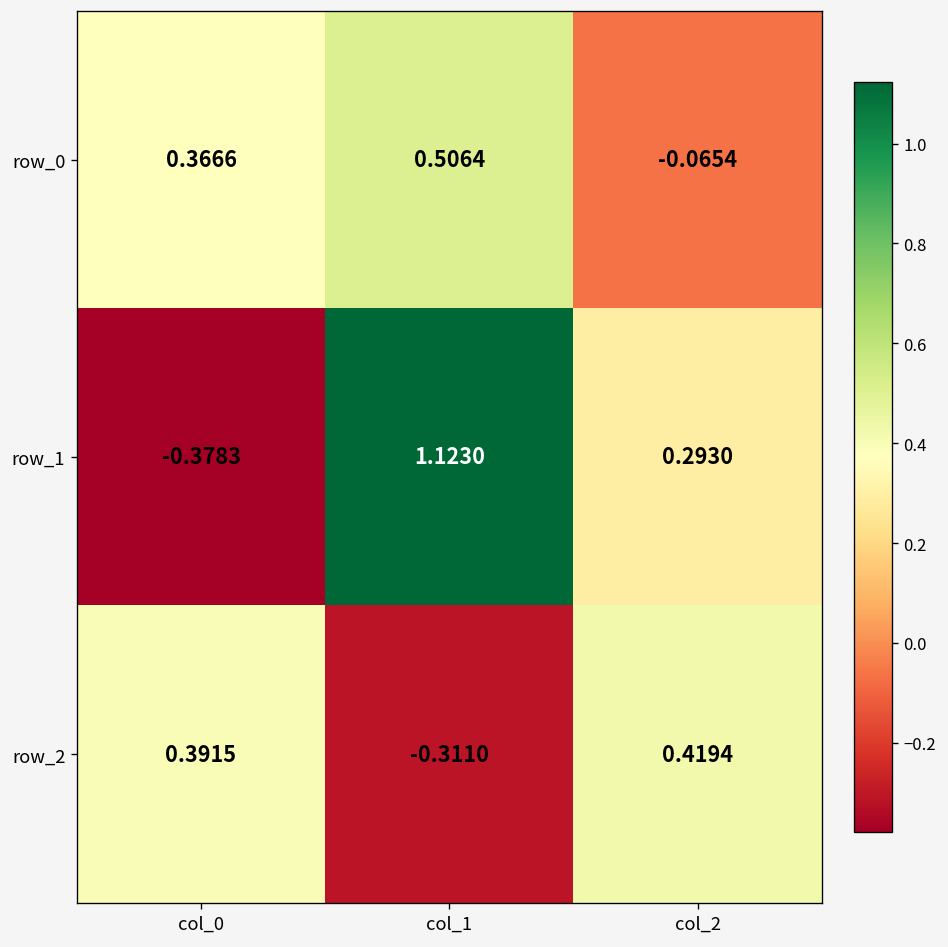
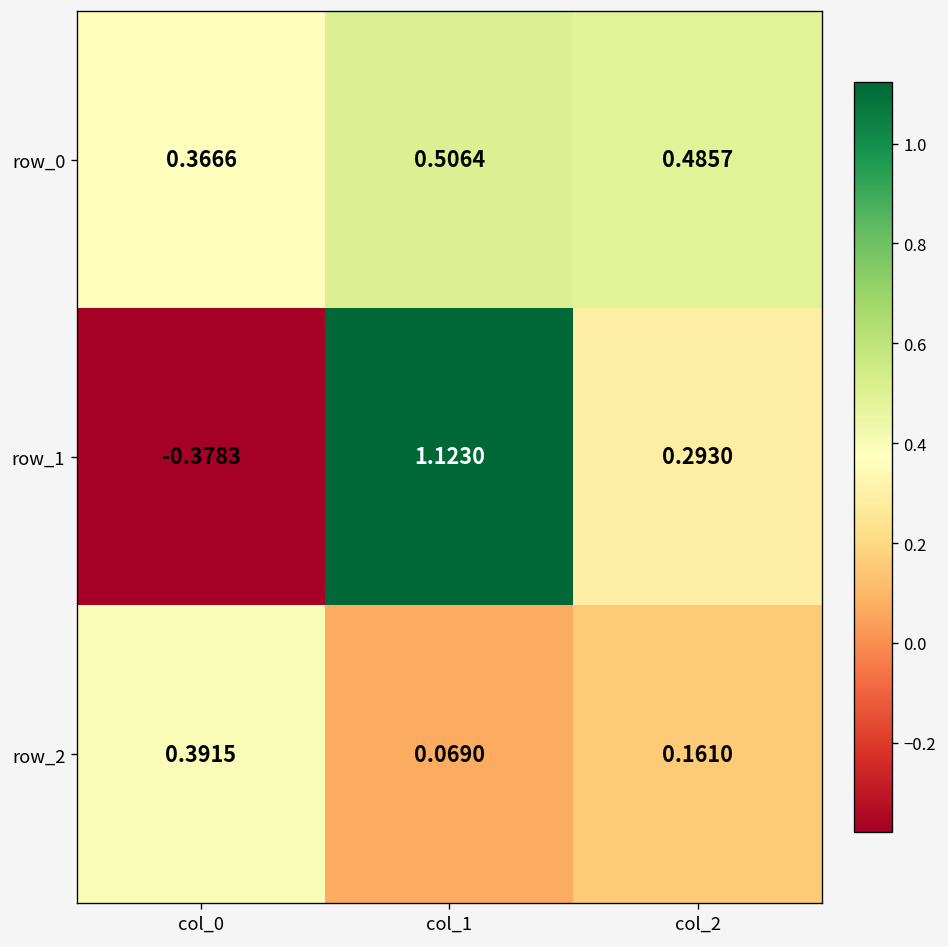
  {
    "row_0": {
      "col_0": 0.3666,
      "col_1": 0.5064,
-     "col_2": -0.0654
+     "col_2": 0.4857
    },
    "row_1": {
      "col_0": -0.3783,
      "col_1": 1.1230,
      "col_2": 0.2930
    },
    "row_2": {
      "col_0": 0.3915,
-     "col_1": -0.3110,
-     "col_2": 0.4194
+     "col_1": 0.0690,
+     "col_2": 0.1610
    }
  }
